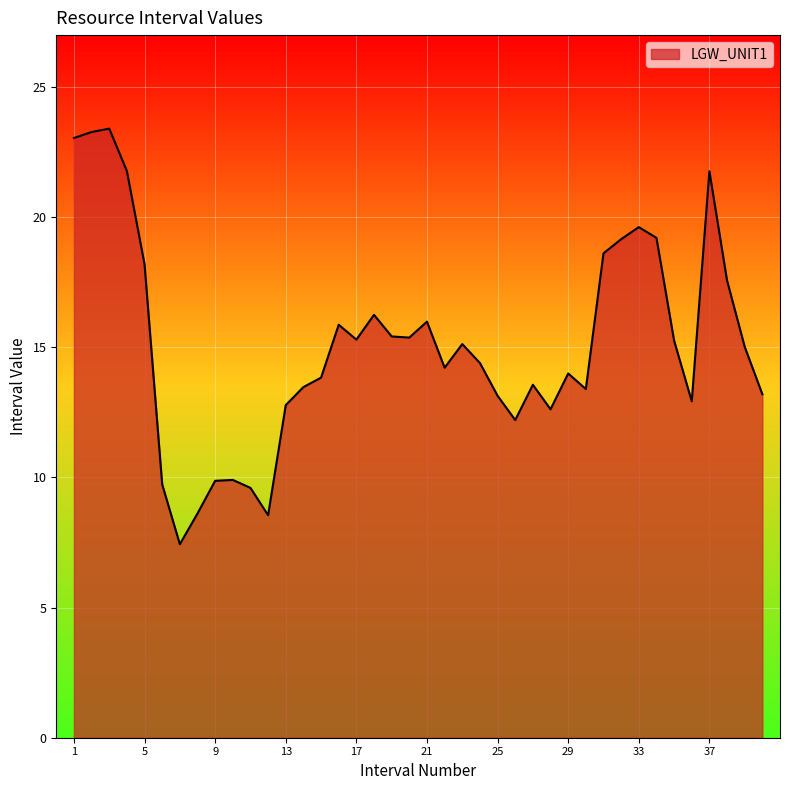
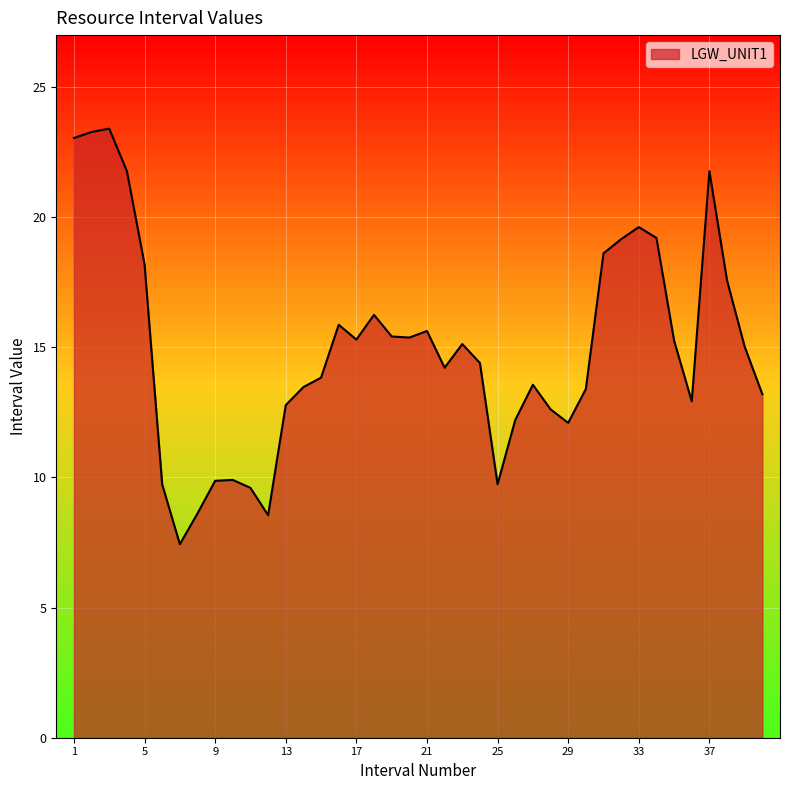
  {
    "1": 23.0,
    "5": 18.2,
    "9": 9.9,
    "13": 12.8,
    "17": 15.3,
-   "21": 16.0,
-   "25": 13.1,
-   "29": 14.0,
+   "21": 15.6,
+   "25": 9.7,
+   "29": 12.1,
    "33": 19.6,
    "37": 21.8
  }
